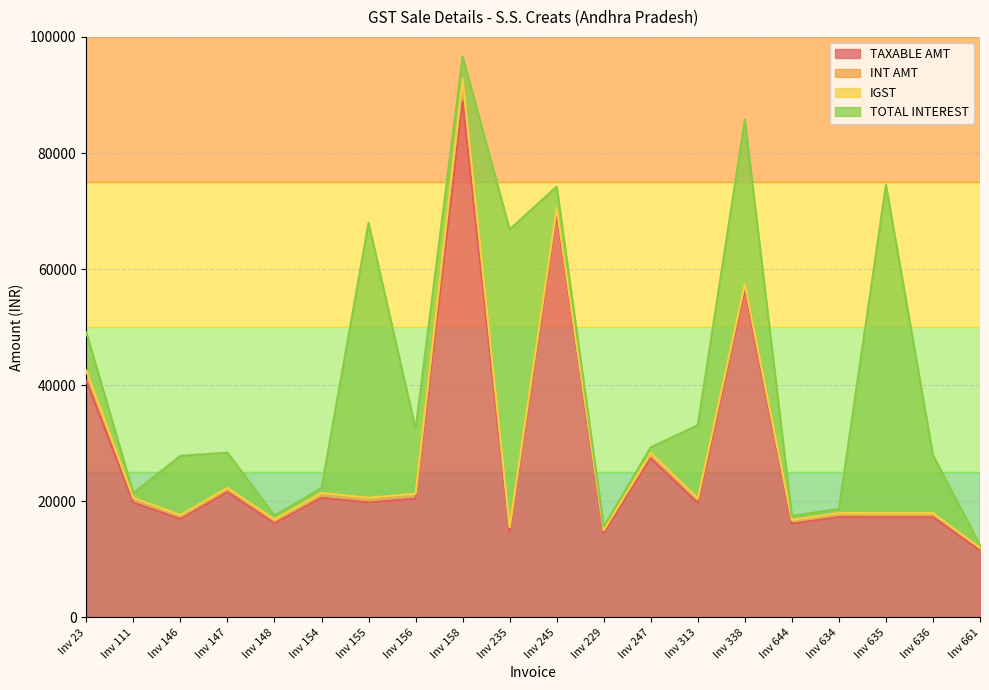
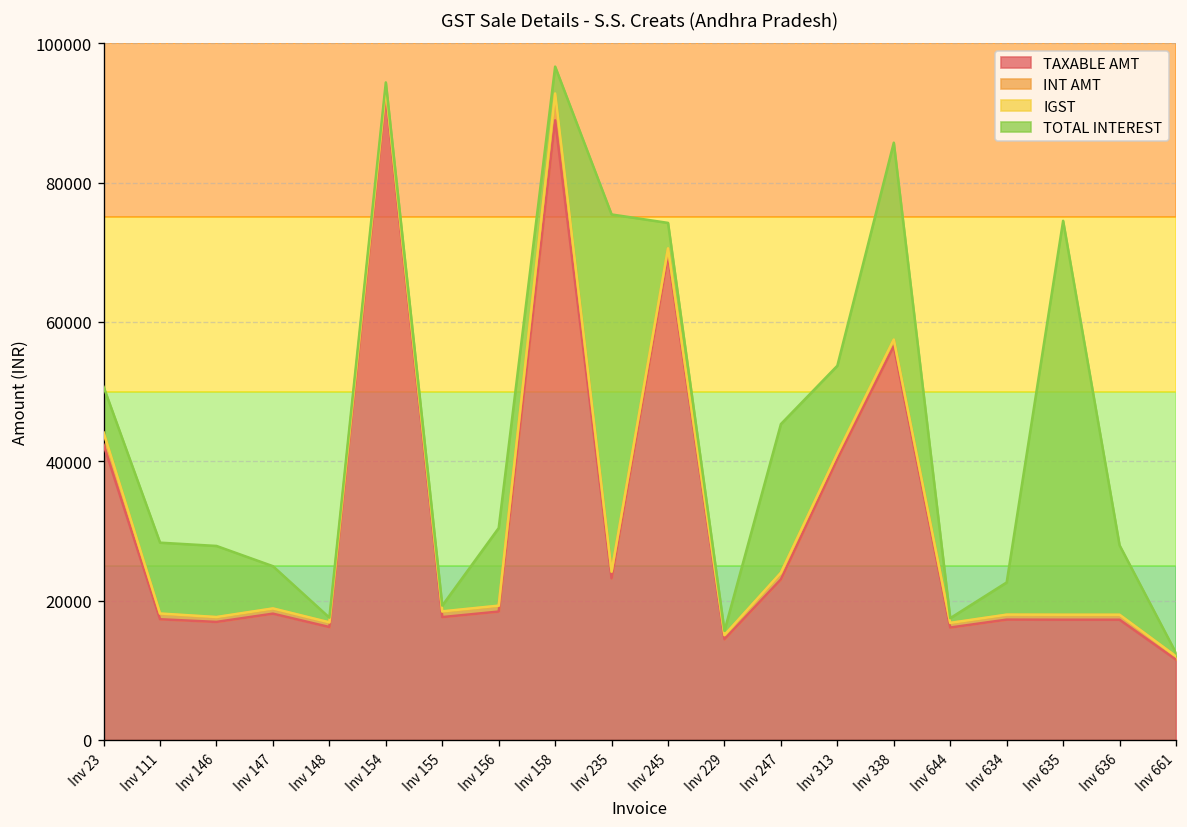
  {
    "TAXABLE AMT": {
-     "Inv 23": 41000,
-     "Inv 111": 20000,
+     "Inv 23": 42000,
+     "Inv 111": 17000,
      "Inv 146": 17000,
-     "Inv 147": 22000,
+     "Inv 147": 18000,
      "Inv 148": 16000,
-     "Inv 154": 21000,
-     "Inv 155": 20000,
-     "Inv 156": 20000,
+     "Inv 154": 93000,
+     "Inv 155": 18000,
+     "Inv 156": 18000,
      "Inv 158": 89000,
-     "Inv 235": 15000,
+     "Inv 235": 23000,
      "Inv 245": 70000,
      "Inv 229": 14000,
-     "Inv 247": 27000,
-     "Inv 313": 20000,
+     "Inv 247": 23000,
+     "Inv 313": 40000,
      "Inv 338": 57000,
      "Inv 644": 16000,
      "Inv 634": 17000,
      "Inv 635": 17000,
      "Inv 636": 17000,
      "Inv 661": 12000
    },
    "TOTAL INTEREST": {
      "Inv 23": 7000,
-     "Inv 111": 1000,
+     "Inv 111": 10000,
      "Inv 146": 10000,
      "Inv 147": 6000,
      "Inv 148": 1000,
      "Inv 154": 1000,
-     "Inv 155": 47000,
+     "Inv 155": 1000,
      "Inv 156": 11000,
      "Inv 158": 4000,
      "Inv 235": 51000,
      "Inv 245": 4000,
      "Inv 229": 1000,
-     "Inv 247": 1000,
+     "Inv 247": 21000,
      "Inv 313": 13000,
      "Inv 338": 28000,
      "Inv 644": 1000,
-     "Inv 634": 1000,
+     "Inv 634": 5000,
      "Inv 635": 57000,
      "Inv 636": 10000,
      "Inv 661": 0
    }
  }
